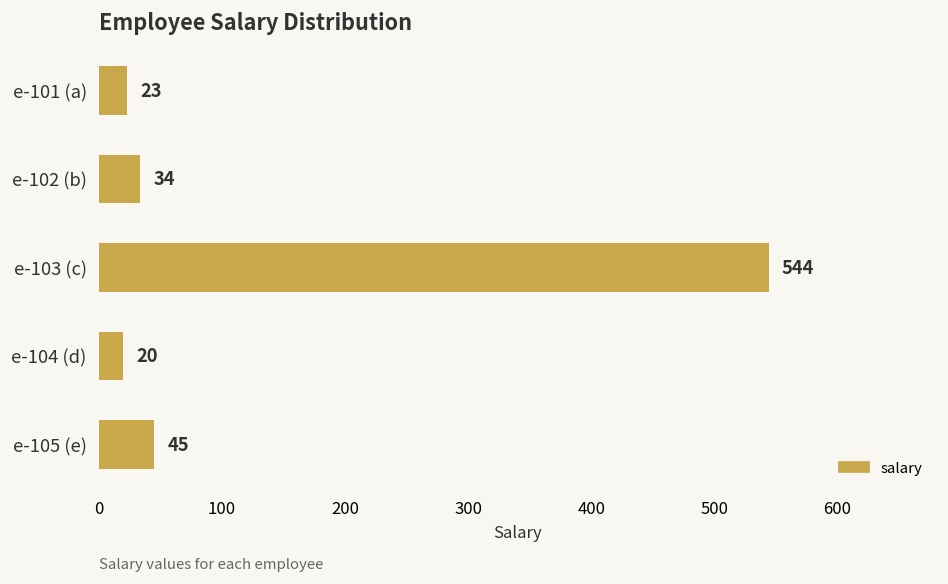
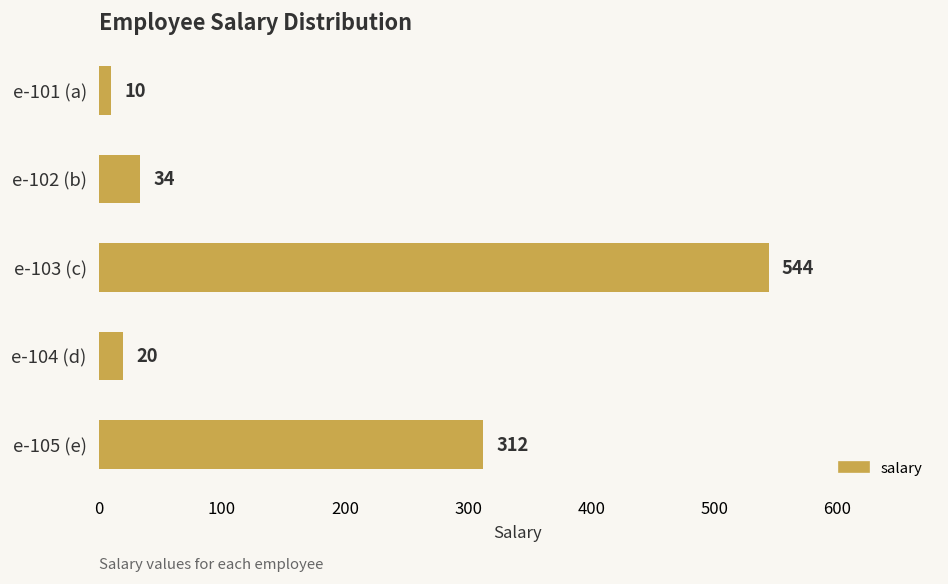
  {
-   "e-101 (a)": 23,
+   "e-101 (a)": 10,
    "e-102 (b)": 34,
    "e-103 (c)": 544,
    "e-104 (d)": 20,
-   "e-105 (e)": 45
+   "e-105 (e)": 312
  }
